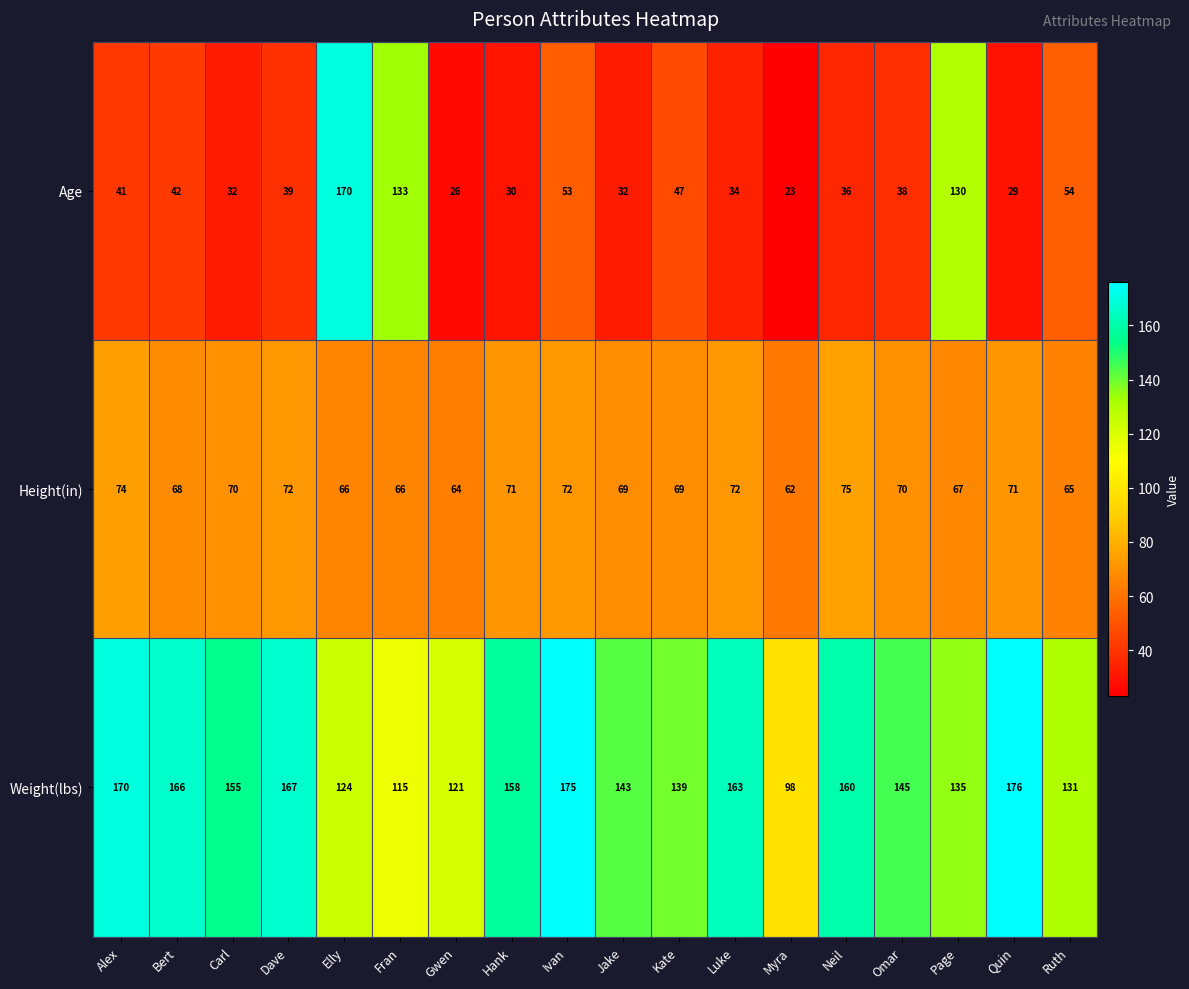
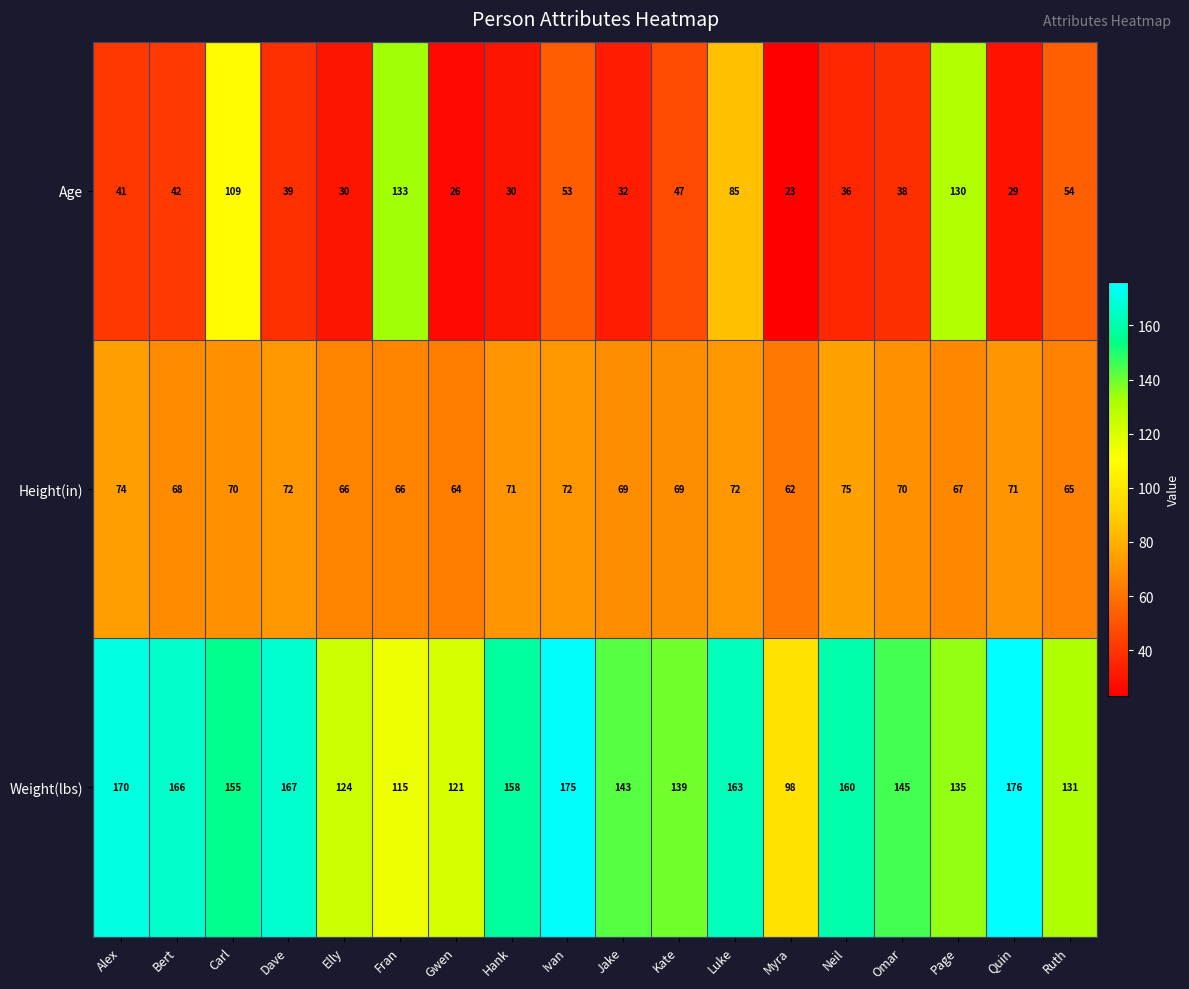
  {
    "Age": {
      "Alex": 41,
      "Bert": 42,
-     "Carl": 32,
+     "Carl": 109,
      "Dave": 39,
-     "Elly": 170,
+     "Elly": 30,
      "Fran": 133,
      "Gwen": 26,
      "Hank": 30,
      "Ivan": 53,
      "Jake": 32,
      "Kate": 47,
-     "Luke": 34,
+     "Luke": 85,
      "Myra": 23,
      "Neil": 36,
      "Omar": 38,
      "Page": 130,
      "Quin": 29,
      "Ruth": 54
    },
    "Height(in)": {
      "Alex": 74,
      "Bert": 68,
      "Carl": 70,
      "Dave": 72,
      "Elly": 66,
      "Fran": 66,
      "Gwen": 64,
      "Hank": 71,
      "Ivan": 72,
      "Jake": 69,
      "Kate": 69,
      "Luke": 72,
      "Myra": 62,
      "Neil": 75,
      "Omar": 70,
      "Page": 67,
      "Quin": 71,
      "Ruth": 65
    },
    "Weight(lbs)": {
      "Alex": 170,
      "Bert": 166,
      "Carl": 155,
      "Dave": 167,
      "Elly": 124,
      "Fran": 115,
      "Gwen": 121,
      "Hank": 158,
      "Ivan": 175,
      "Jake": 143,
      "Kate": 139,
      "Luke": 163,
      "Myra": 98,
      "Neil": 160,
      "Omar": 145,
      "Page": 135,
      "Quin": 176,
      "Ruth": 131
    }
  }
